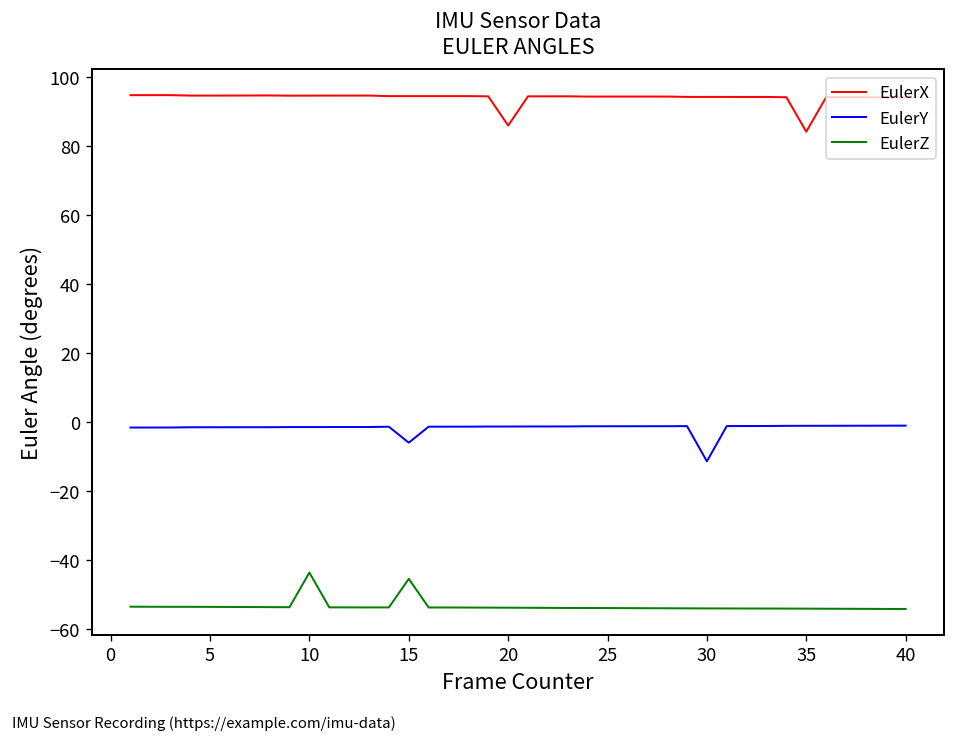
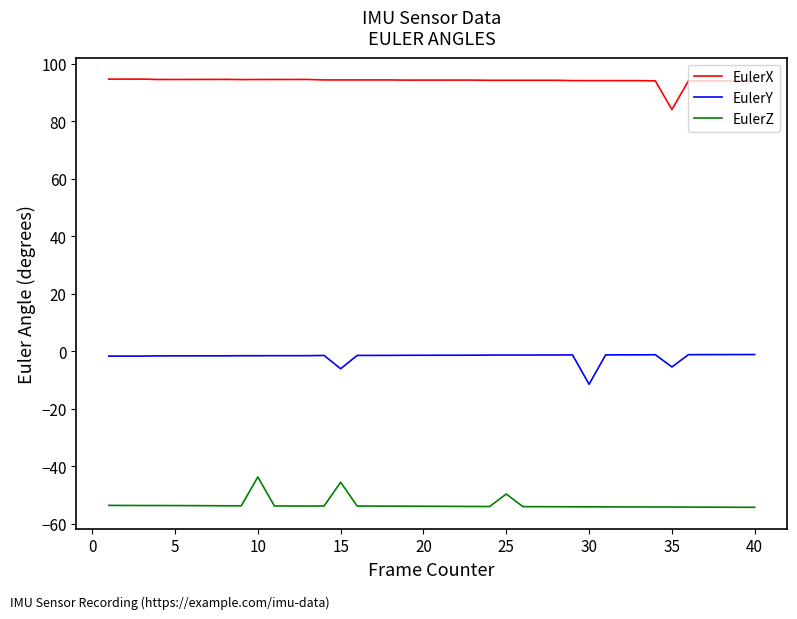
  {
    "EulerX": {
      "5": 95,
      "10": 95,
      "15": 94,
-     "20": 86,
+     "20": 94,
      "25": 94,
      "30": 94,
      "35": 84
    },
    "EulerY": {
      "5": -2,
      "10": -2,
      "15": -6,
      "20": -1,
      "25": -1,
      "30": -11,
-     "35": -1,
+     "35": -5,
      "40": -1
    },
    "EulerZ": {
      "5": -54,
      "10": -44,
      "15": -45,
      "20": -54,
-     "25": -54,
+     "25": -50,
      "30": -54,
      "35": -54,
      "40": -54
    }
  }
